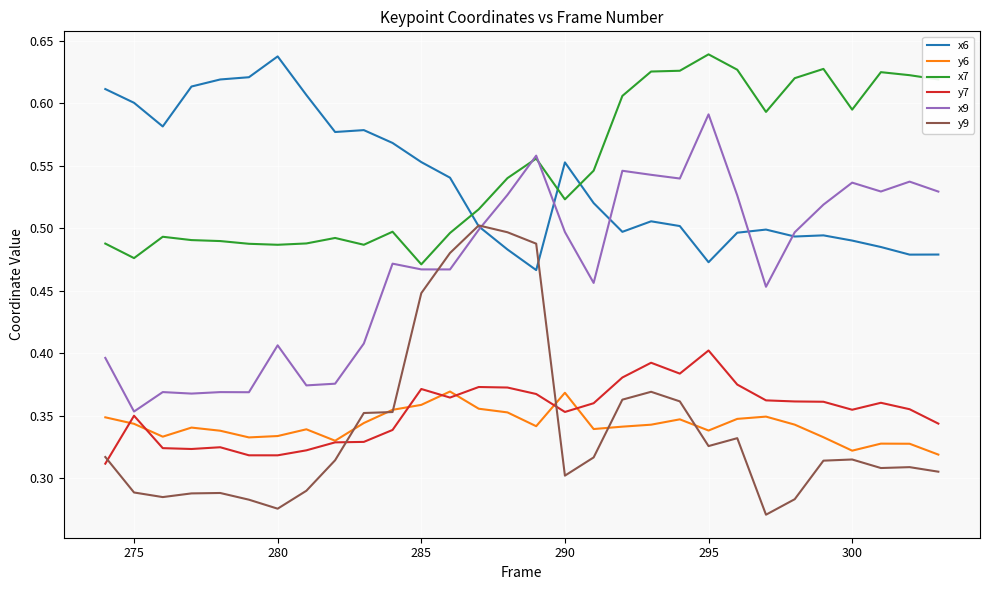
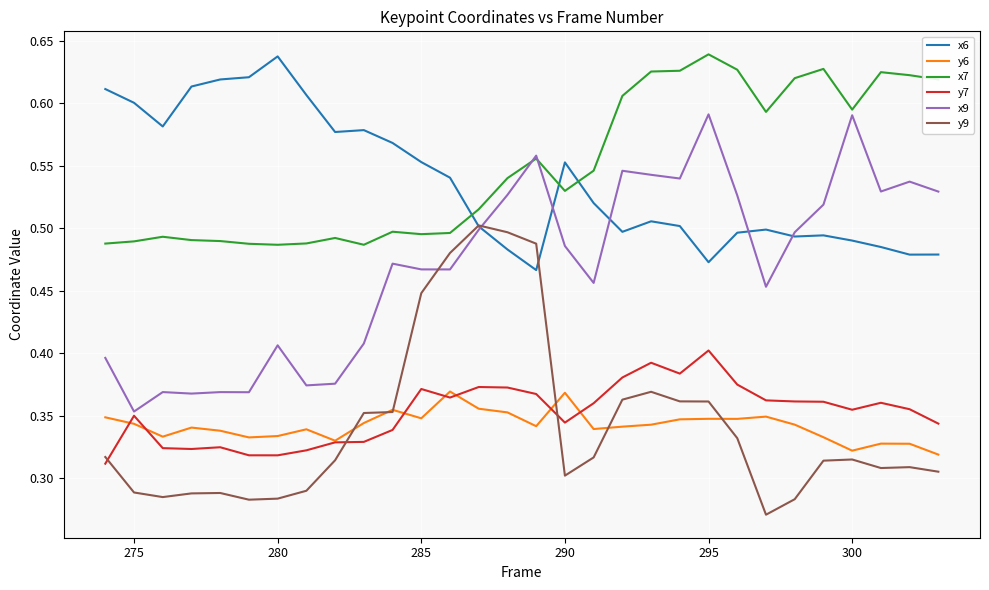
  {
    "x6": {
      "275": 0.600,
      "280": 0.637,
      "285": 0.553,
      "290": 0.553,
      "295": 0.473,
      "300": 0.490
    },
    "y6": {
      "275": 0.344,
      "280": 0.334,
-     "285": 0.359,
+     "285": 0.348,
      "290": 0.368,
-     "295": 0.338,
+     "295": 0.348,
      "300": 0.322
    },
    "x7": {
-     "275": 0.476,
+     "275": 0.489,
      "280": 0.487,
-     "285": 0.471,
-     "290": 0.523,
+     "285": 0.495,
+     "290": 0.530,
      "295": 0.639,
      "300": 0.595
    },
    "y7": {
      "275": 0.350,
      "280": 0.318,
      "285": 0.371,
-     "290": 0.353,
+     "290": 0.344,
      "295": 0.402,
      "300": 0.355
    },
    "x9": {
      "275": 0.353,
      "280": 0.406,
      "285": 0.467,
-     "290": 0.497,
+     "290": 0.486,
      "295": 0.591,
-     "300": 0.536
+     "300": 0.590
    },
    "y9": {
      "275": 0.289,
-     "280": 0.276,
+     "280": 0.284,
      "285": 0.448,
      "290": 0.302,
-     "295": 0.326,
+     "295": 0.361,
      "300": 0.315
    }
  }
